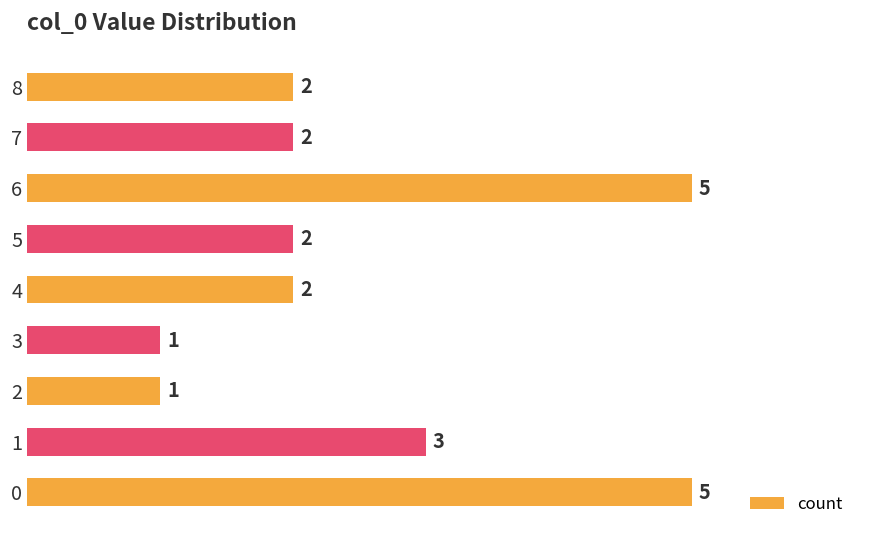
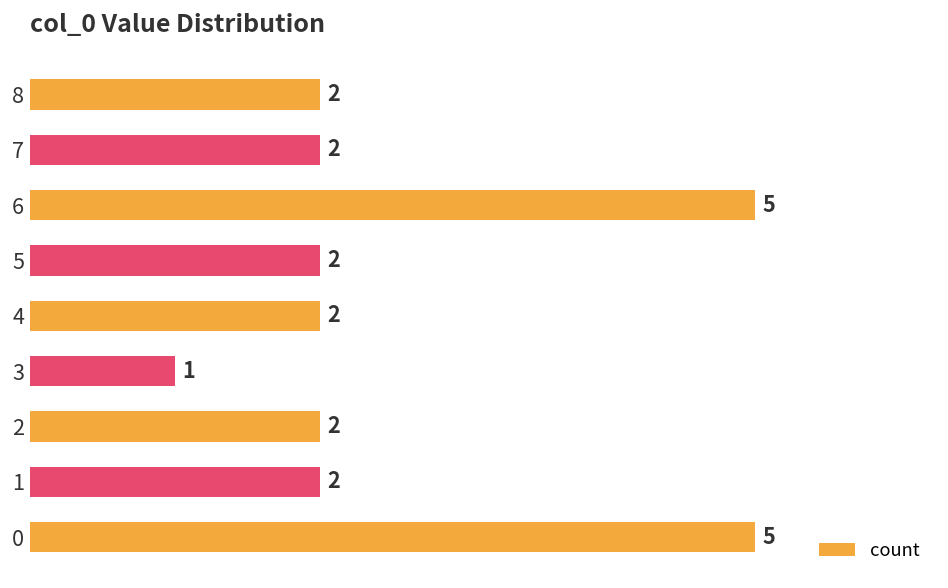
  {
    "8": 2,
    "7": 2,
    "6": 5,
    "5": 2,
    "4": 2,
    "3": 1,
-   "2": 1,
-   "1": 3,
+   "2": 2,
+   "1": 2,
    "0": 5
  }
